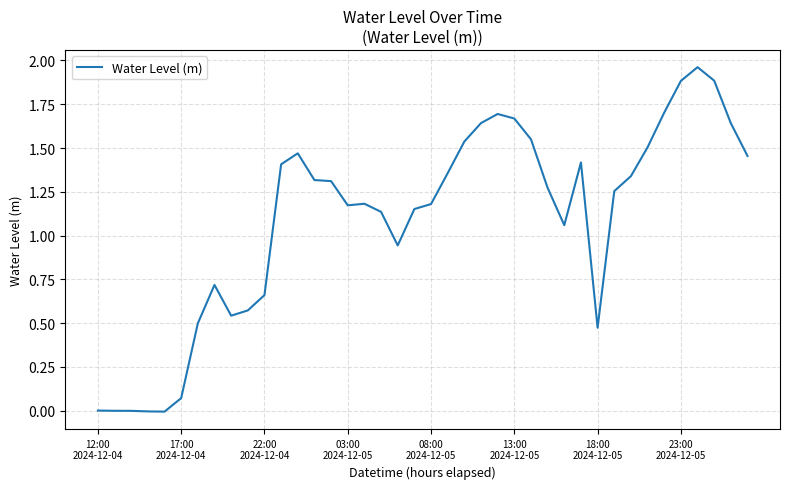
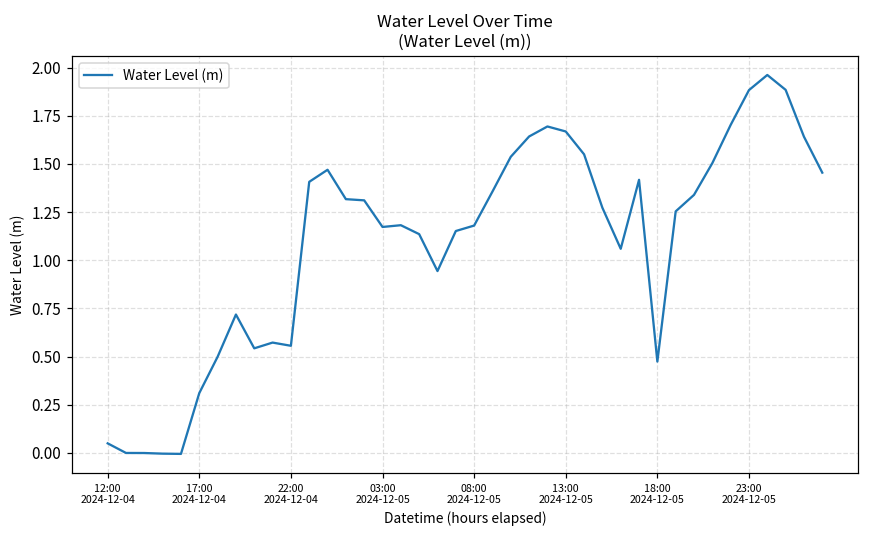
  {
-   "12:00 2024-12-04": 0.00,
-   "17:00 2024-12-04": 0.07,
-   "22:00 2024-12-04": 0.66,
+   "12:00 2024-12-04": 0.05,
+   "17:00 2024-12-04": 0.31,
+   "22:00 2024-12-04": 0.56,
    "03:00 2024-12-05": 1.17,
    "08:00 2024-12-05": 1.18,
    "13:00 2024-12-05": 1.67,
    "18:00 2024-12-05": 0.47,
    "23:00 2024-12-05": 1.88
  }
